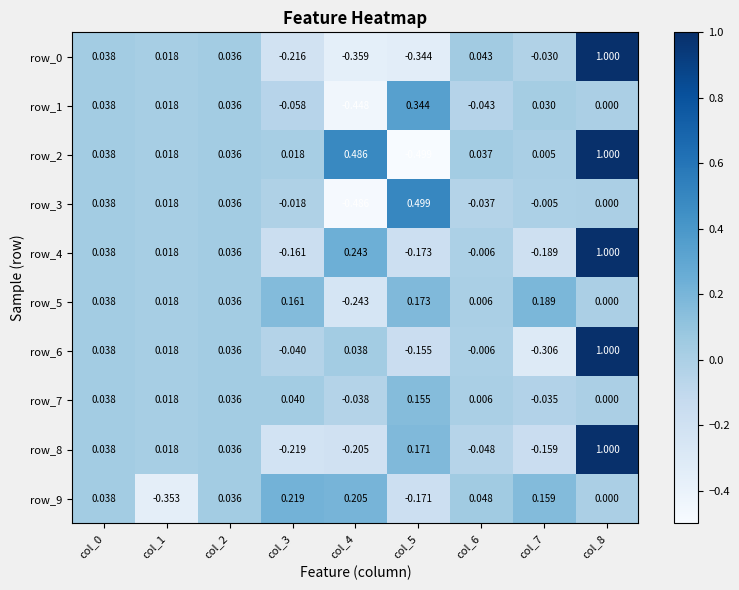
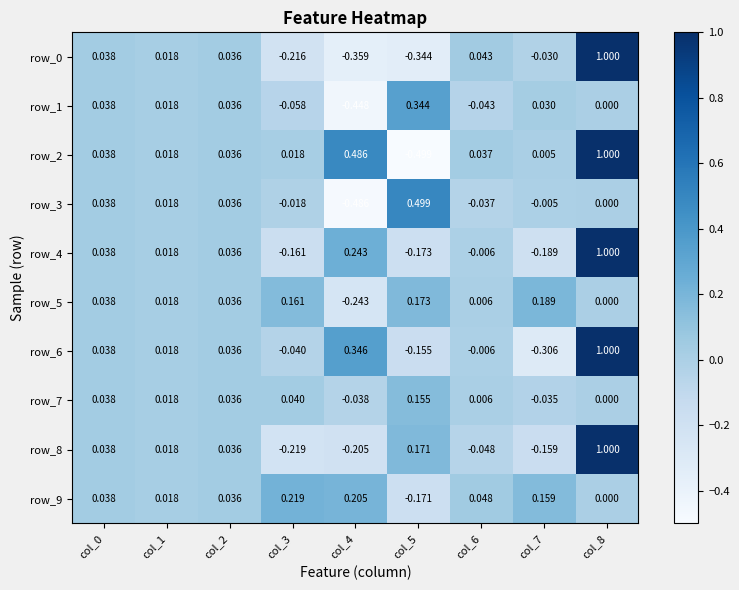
  {
    "row_0": {
      "col_0": 0.038,
      "col_1": 0.018,
      "col_2": 0.036,
      "col_3": -0.216,
      "col_4": -0.359,
      "col_5": -0.344,
      "col_6": 0.043,
      "col_7": -0.030,
      "col_8": 1.000
    },
    "row_1": {
      "col_0": 0.038,
      "col_1": 0.018,
      "col_2": 0.036,
      "col_3": -0.058,
      "col_5": 0.344,
      "col_6": -0.043,
      "col_7": 0.030,
      "col_8": 0.000
    },
    "row_2": {
      "col_0": 0.038,
      "col_1": 0.018,
      "col_2": 0.036,
      "col_3": 0.018,
      "col_4": 0.486,
      "col_6": 0.037,
      "col_7": 0.005,
      "col_8": 1.000
    },
    "row_3": {
      "col_0": 0.038,
      "col_1": 0.018,
      "col_2": 0.036,
      "col_3": -0.018,
      "col_5": 0.499,
      "col_6": -0.037,
      "col_7": -0.005,
      "col_8": 0.000
    },
    "row_4": {
      "col_0": 0.038,
      "col_1": 0.018,
      "col_2": 0.036,
      "col_3": -0.161,
      "col_4": 0.243,
      "col_5": -0.173,
      "col_6": -0.006,
      "col_7": -0.189,
      "col_8": 1.000
    },
    "row_5": {
      "col_0": 0.038,
      "col_1": 0.018,
      "col_2": 0.036,
      "col_3": 0.161,
      "col_4": -0.243,
      "col_5": 0.173,
      "col_6": 0.006,
      "col_7": 0.189,
      "col_8": 0.000
    },
    "row_6": {
      "col_0": 0.038,
      "col_1": 0.018,
      "col_2": 0.036,
      "col_3": -0.040,
-     "col_4": 0.038,
+     "col_4": 0.346,
      "col_5": -0.155,
      "col_6": -0.006,
      "col_7": -0.306,
      "col_8": 1.000
    },
    "row_7": {
      "col_0": 0.038,
      "col_1": 0.018,
      "col_2": 0.036,
      "col_3": 0.040,
      "col_4": -0.038,
      "col_5": 0.155,
      "col_6": 0.006,
      "col_7": -0.035,
      "col_8": 0.000
    },
    "row_8": {
      "col_0": 0.038,
      "col_1": 0.018,
      "col_2": 0.036,
      "col_3": -0.219,
      "col_4": -0.205,
      "col_5": 0.171,
      "col_6": -0.048,
      "col_7": -0.159,
      "col_8": 1.000
    },
    "row_9": {
      "col_0": 0.038,
-     "col_1": -0.353,
+     "col_1": 0.018,
      "col_2": 0.036,
      "col_3": 0.219,
      "col_4": 0.205,
      "col_5": -0.171,
      "col_6": 0.048,
      "col_7": 0.159,
      "col_8": 0.000
    }
  }
